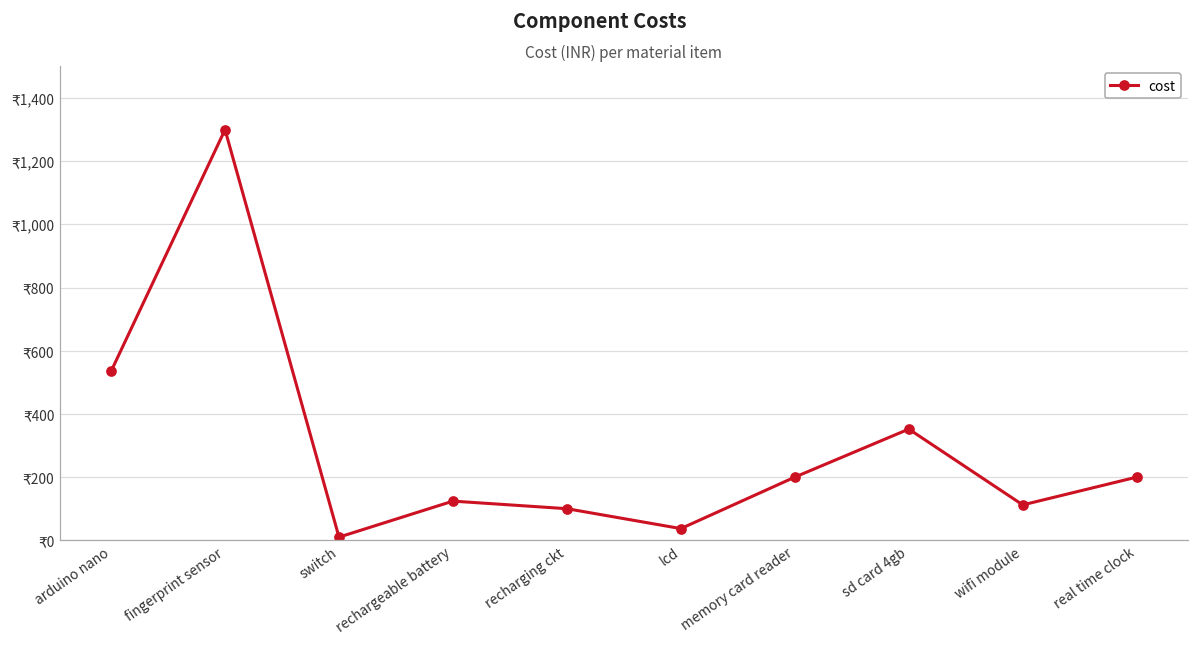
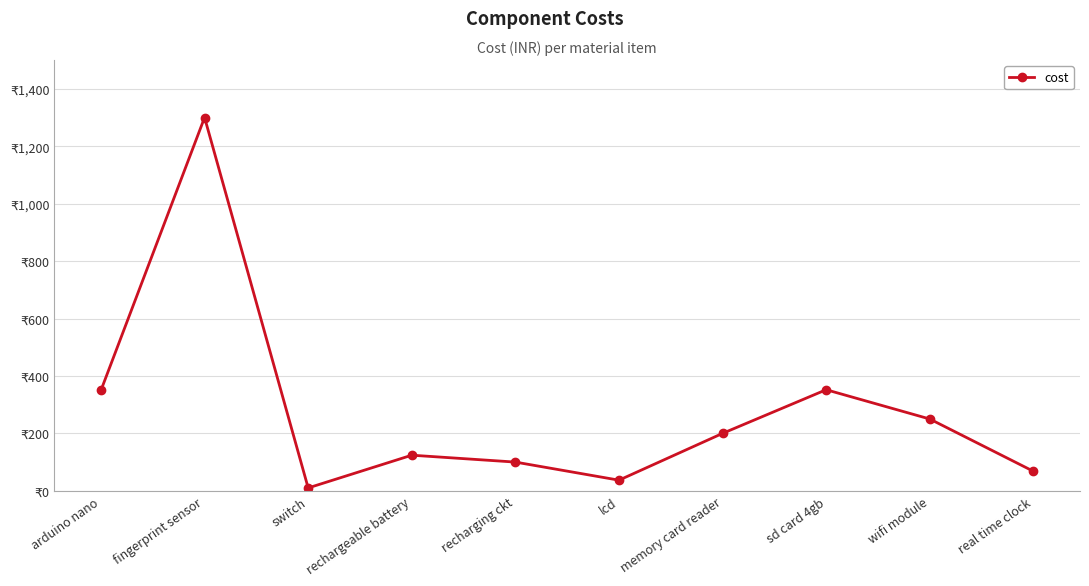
  {
-   "arduino nano": "₹540",
+   "arduino nano": "₹350",
    "fingerprint sensor": "₹1,300",
    "switch": "₹10",
    "rechargeable battery": "₹120",
    "recharging ckt": "₹100",
    "lcd": "₹40",
    "memory card reader": "₹200",
    "sd card 4gb": "₹350",
-   "wifi module": "₹110",
-   "real time clock": "₹200"
+   "wifi module": "₹250",
+   "real time clock": "₹70"
  }
